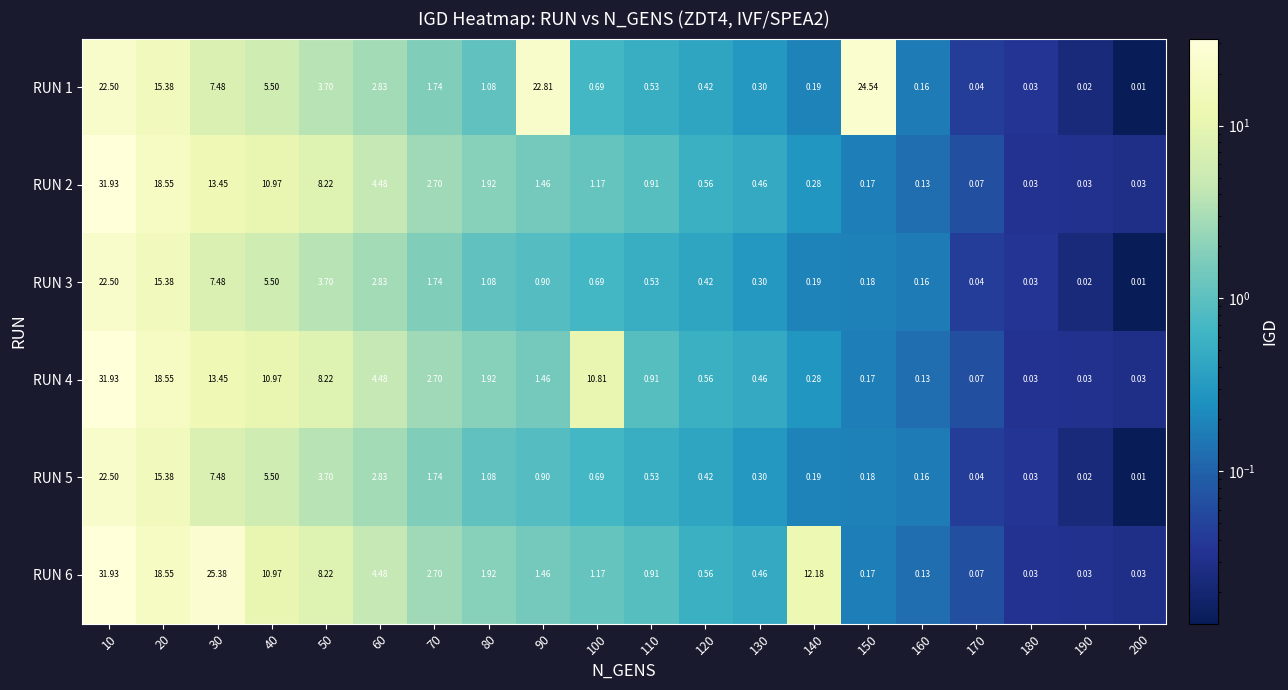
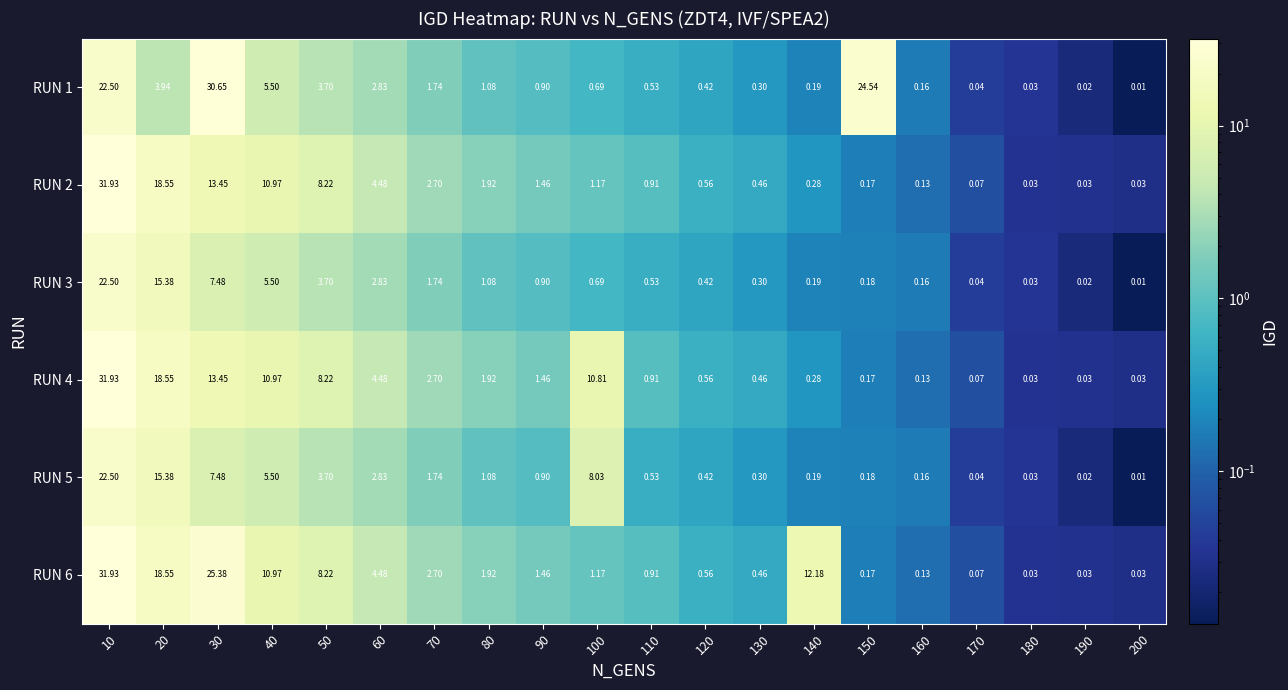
  {
    "RUN 1": {
      "10": 22.50,
-     "20": 15.38,
-     "30": 7.48,
+     "20": 3.94,
+     "30": 30.65,
      "40": 5.50,
      "50": 3.70,
      "60": 2.83,
      "70": 1.74,
      "80": 1.08,
-     "90": 22.81,
+     "90": 0.90,
      "100": 0.69,
      "110": 0.53,
      "120": 0.42,
      "130": 0.30,
      "140": 0.19,
      "150": 24.54,
      "160": 0.16,
      "170": 0.04,
      "180": 0.03,
      "190": 0.02,
      "200": 0.01
    },
    "RUN 2": {
      "10": 31.93,
      "20": 18.55,
      "30": 13.45,
      "40": 10.97,
      "50": 8.22,
      "60": 4.48,
      "70": 2.70,
      "80": 1.92,
      "90": 1.46,
      "100": 1.17,
      "110": 0.91,
      "120": 0.56,
      "130": 0.46,
      "140": 0.28,
      "150": 0.17,
      "160": 0.13,
      "170": 0.07,
      "180": 0.03,
      "190": 0.03,
      "200": 0.03
    },
    "RUN 3": {
      "10": 22.50,
      "20": 15.38,
      "30": 7.48,
      "40": 5.50,
      "50": 3.70,
      "60": 2.83,
      "70": 1.74,
      "80": 1.08,
      "90": 0.90,
      "100": 0.69,
      "110": 0.53,
      "120": 0.42,
      "130": 0.30,
      "140": 0.19,
      "150": 0.18,
      "160": 0.16,
      "170": 0.04,
      "180": 0.03,
      "190": 0.02,
      "200": 0.01
    },
    "RUN 4": {
      "10": 31.93,
      "20": 18.55,
      "30": 13.45,
      "40": 10.97,
      "50": 8.22,
      "60": 4.48,
      "70": 2.70,
      "80": 1.92,
      "90": 1.46,
      "100": 10.81,
      "110": 0.91,
      "120": 0.56,
      "130": 0.46,
      "140": 0.28,
      "150": 0.17,
      "160": 0.13,
      "170": 0.07,
      "180": 0.03,
      "190": 0.03,
      "200": 0.03
    },
    "RUN 5": {
      "10": 22.50,
      "20": 15.38,
      "30": 7.48,
      "40": 5.50,
      "50": 3.70,
      "60": 2.83,
      "70": 1.74,
      "80": 1.08,
      "90": 0.90,
-     "100": 0.69,
+     "100": 8.03,
      "110": 0.53,
      "120": 0.42,
      "130": 0.30,
      "140": 0.19,
      "150": 0.18,
      "160": 0.16,
      "170": 0.04,
      "180": 0.03,
      "190": 0.02,
      "200": 0.01
    },
    "RUN 6": {
      "10": 31.93,
      "20": 18.55,
      "30": 25.38,
      "40": 10.97,
      "50": 8.22,
      "60": 4.48,
      "70": 2.70,
      "80": 1.92,
      "90": 1.46,
      "100": 1.17,
      "110": 0.91,
      "120": 0.56,
      "130": 0.46,
      "140": 12.18,
      "150": 0.17,
      "160": 0.13,
      "170": 0.07,
      "180": 0.03,
      "190": 0.03,
      "200": 0.03
    }
  }
